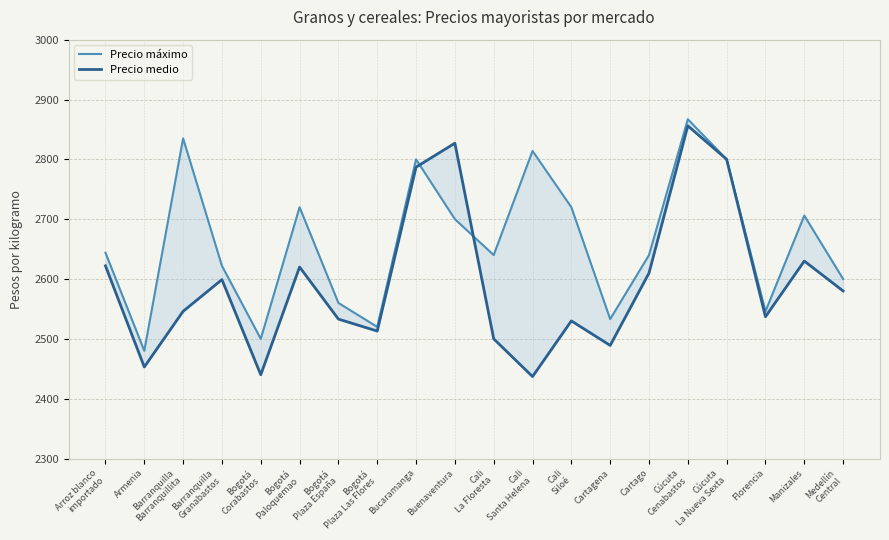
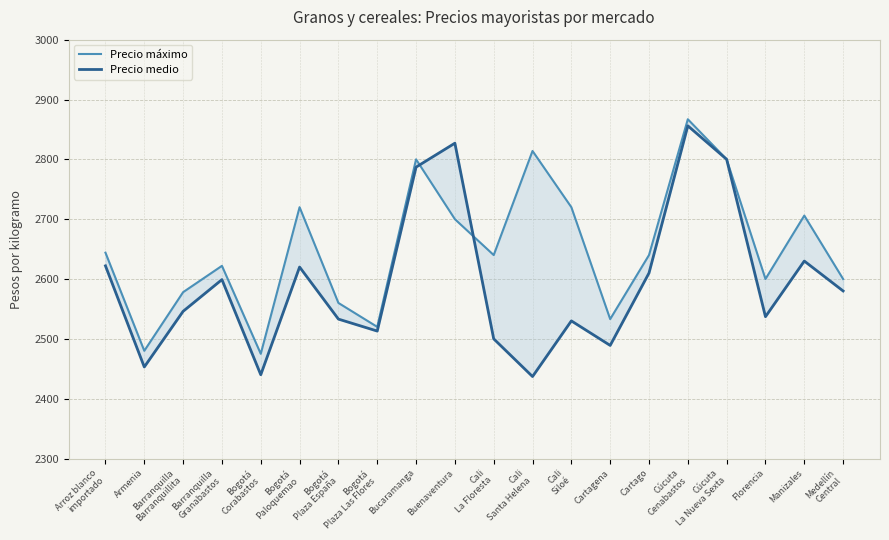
  {
    "Precio máximo": {
-     "Barranquilla Barranquillita": 2840,
-     "Bogotá Corabastos": 2500,
+     "Barranquilla Barranquillita": 2580,
+     "Bogotá Corabastos": 2480,
      "Buenaventura": 2700,
-     "Florencia": 2550
+     "Florencia": 2600
    },
    "Precio medio": {
      "Arroz blanco importado": 2620,
      "Armenia": 2450,
      "Barranquilla Barranquillita": 2550,
      "Barranquilla Granabastos": 2600,
      "Bogotá Corabastos": 2440,
      "Bogotá Paloquemao": 2620,
      "Bogotá Plaza España": 2530,
      "Bogotá Plaza Las Flores": 2510,
      "Bucaramanga": 2790,
      "Cali La Floresta": 2500,
      "Cali Santa Helena": 2440,
      "Cali Siloé": 2530,
      "Cartagena": 2490,
      "Cartago": 2610,
      "Cúcuta Cenabastos": 2860,
      "Florencia": 2540,
      "Manizales": 2630,
      "Medellín Central": 2580
    }
  }
